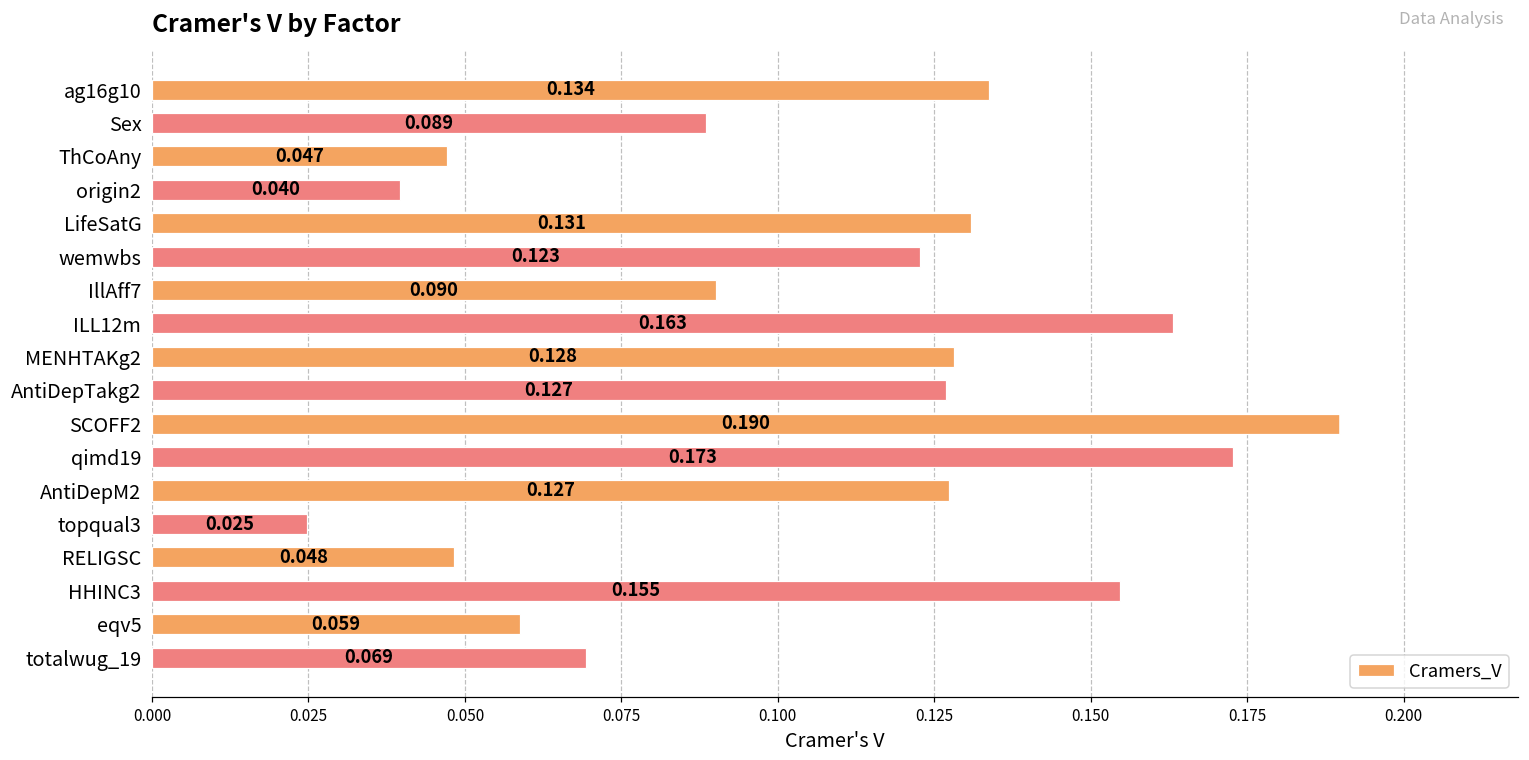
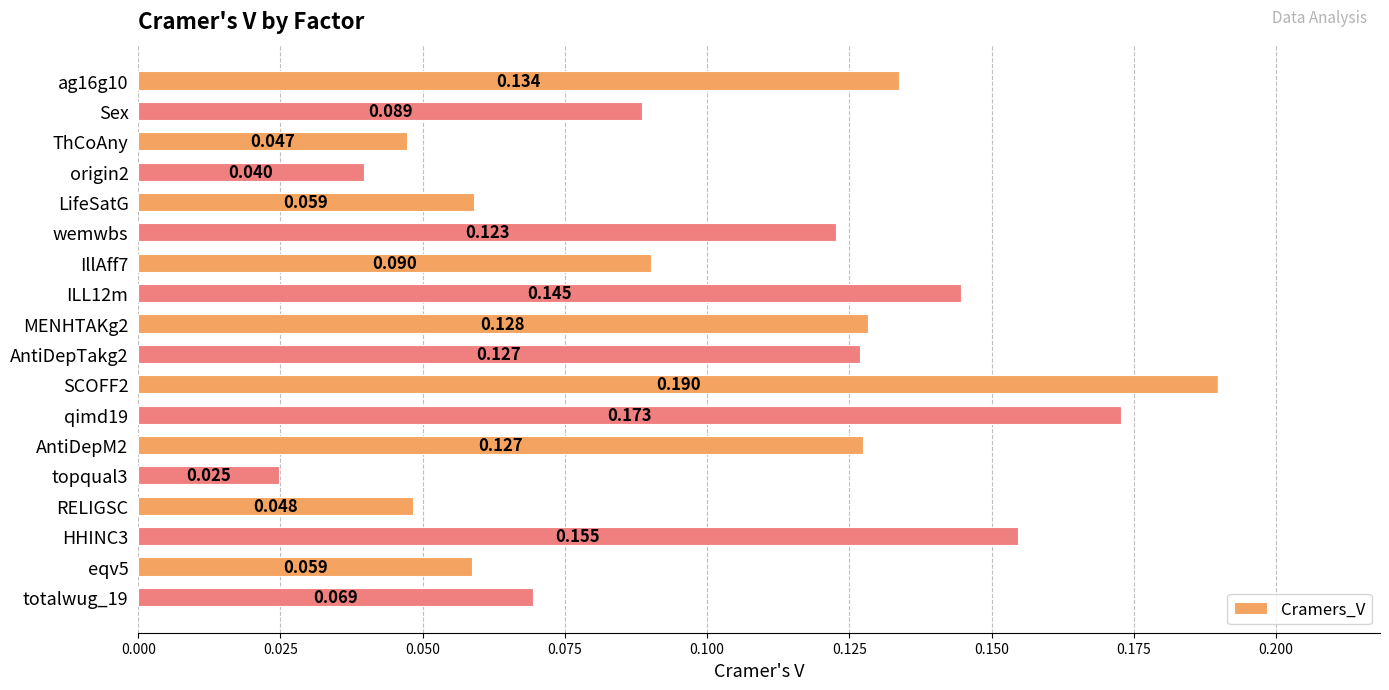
  {
    "ag16g10": 0.134,
    "Sex": 0.089,
    "ThCoAny": 0.047,
    "origin2": 0.040,
-   "LifeSatG": 0.131,
+   "LifeSatG": 0.059,
    "wemwbs": 0.123,
    "IllAff7": 0.090,
-   "ILL12m": 0.163,
+   "ILL12m": 0.145,
    "MENHTAKg2": 0.128,
    "AntiDepTakg2": 0.127,
    "SCOFF2": 0.190,
    "qimd19": 0.173,
    "AntiDepM2": 0.127,
    "topqual3": 0.025,
    "RELIGSC": 0.048,
    "HHINC3": 0.155,
    "eqv5": 0.059,
    "totalwug_19": 0.069
  }
